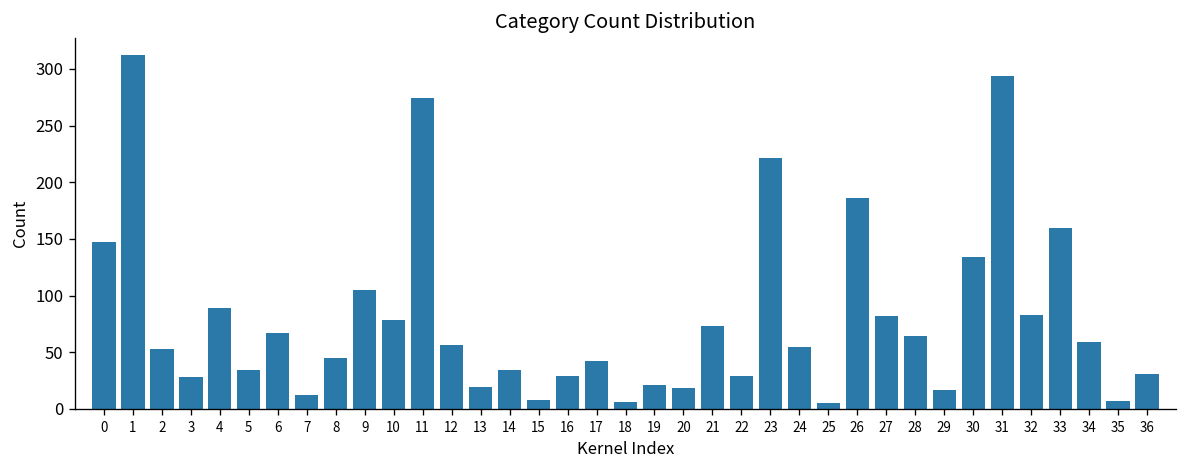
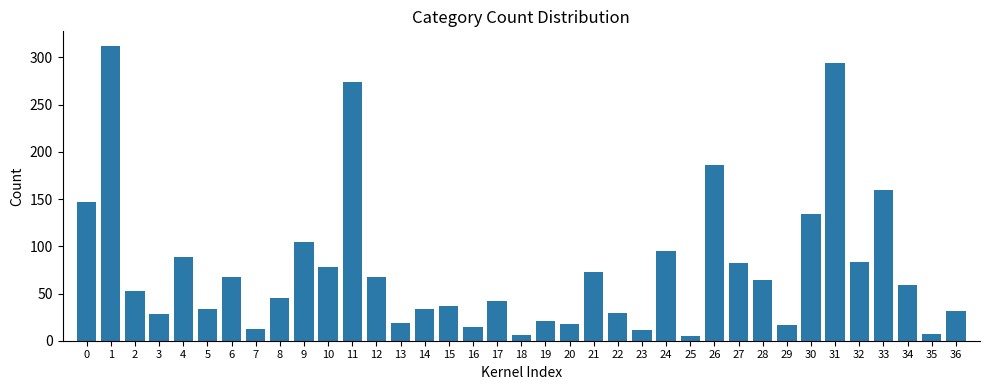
  {
    "0": 150,
    "1": 310,
    "2": 50,
    "3": 30,
    "4": 90,
    "5": 30,
    "6": 70,
    "7": 10,
    "8": 50,
    "9": 110,
    "10": 80,
    "11": 270,
-   "12": 60,
+   "12": 70,
    "13": 20,
    "14": 30,
-   "15": 10,
-   "16": 30,
+   "15": 40,
+   "16": 20,
    "17": 40,
    "18": 10,
    "19": 20,
    "20": 20,
    "21": 70,
    "22": 30,
-   "23": 220,
-   "24": 60,
+   "23": 10,
+   "24": 100,
    "25": 10,
    "26": 190,
    "27": 80,
    "28": 60,
    "29": 20,
    "30": 130,
    "31": 290,
    "32": 80,
    "33": 160,
    "34": 60,
    "35": 10,
    "36": 30
  }
